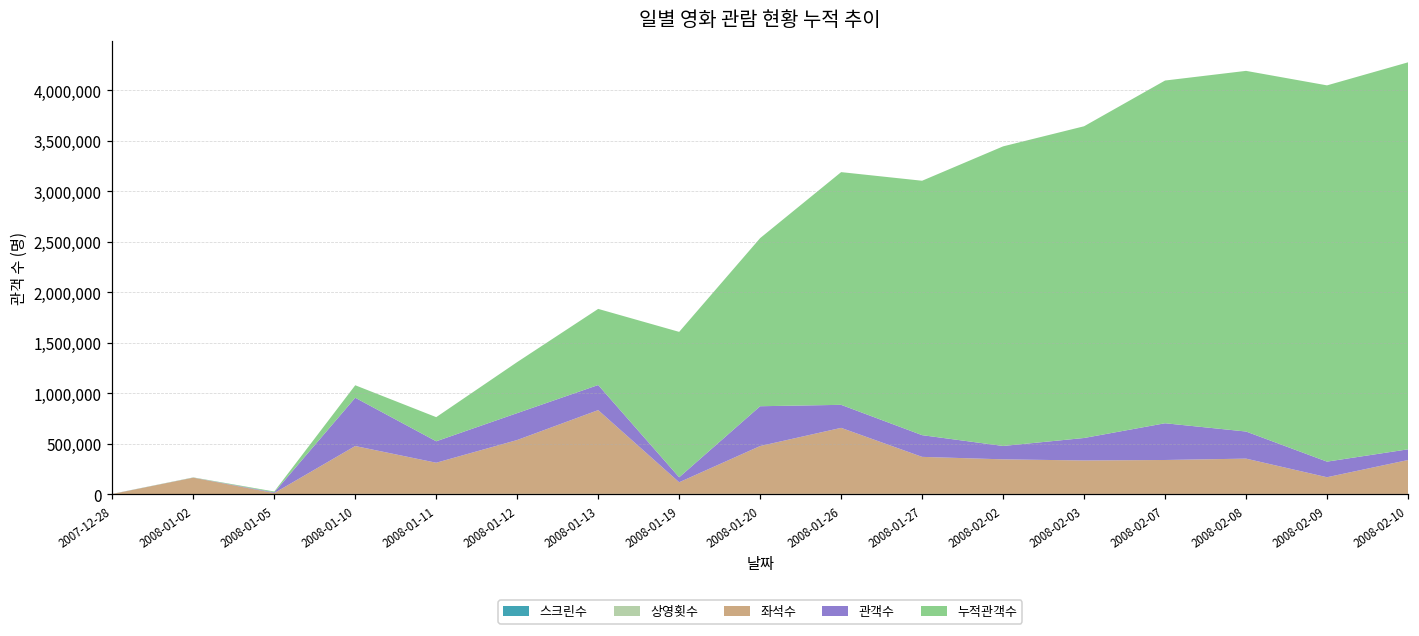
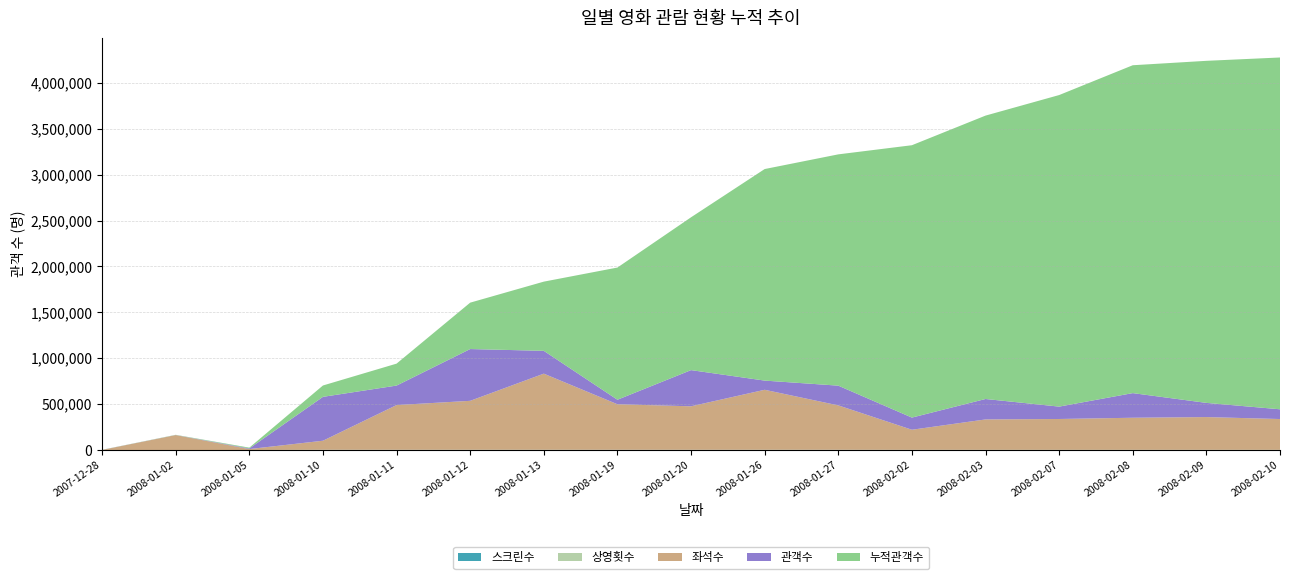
  {
    "좌석수": {
-     "2008-01-10": "500,000",
-     "2008-01-11": "300,000",
+     "2008-01-10": "100,000",
+     "2008-01-11": "500,000",
      "2008-01-12": "500,000",
      "2008-01-13": "800,000",
-     "2008-01-19": "100,000",
+     "2008-01-19": "500,000",
      "2008-01-20": "500,000",
      "2008-01-26": "700,000",
-     "2008-01-27": "400,000",
-     "2008-02-02": "300,000",
+     "2008-01-27": "500,000",
+     "2008-02-02": "200,000",
      "2008-02-03": "300,000",
      "2008-02-07": "300,000",
      "2008-02-08": "300,000",
-     "2008-02-09": "200,000",
+     "2008-02-09": "400,000",
      "2008-02-10": "300,000"
    },
    "관객수": {
      "2008-01-10": "500,000",
      "2008-01-11": "200,000",
-     "2008-01-12": "300,000",
+     "2008-01-12": "600,000",
      "2008-01-13": "200,000",
      "2008-01-19": "0",
      "2008-01-20": "400,000",
-     "2008-01-26": "200,000",
+     "2008-01-26": "100,000",
      "2008-01-27": "200,000",
      "2008-02-02": "100,000",
      "2008-02-03": "200,000",
-     "2008-02-07": "400,000",
+     "2008-02-07": "100,000",
      "2008-02-08": "300,000",
      "2008-02-09": "200,000",
      "2008-02-10": "100,000"
    }
  }
